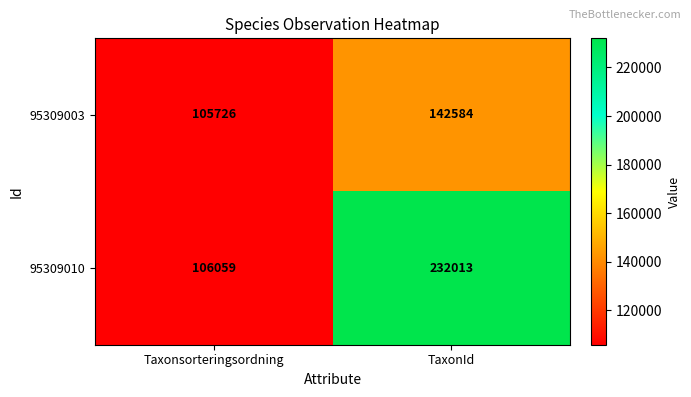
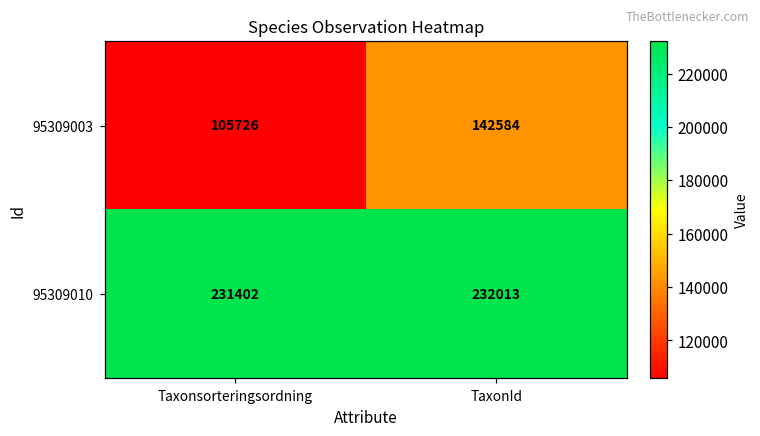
  {
    "95309003": {
      "Taxonsorteringsordning": 105726,
      "TaxonId": 142584
    },
    "95309010": {
-     "Taxonsorteringsordning": 106059,
+     "Taxonsorteringsordning": 231402,
      "TaxonId": 232013
    }
  }
